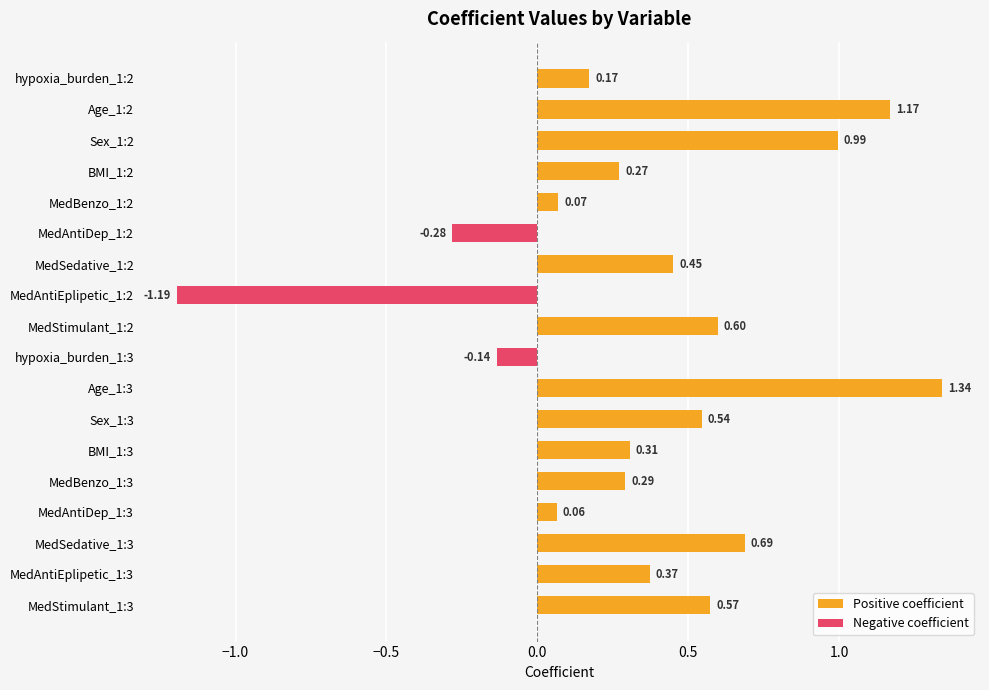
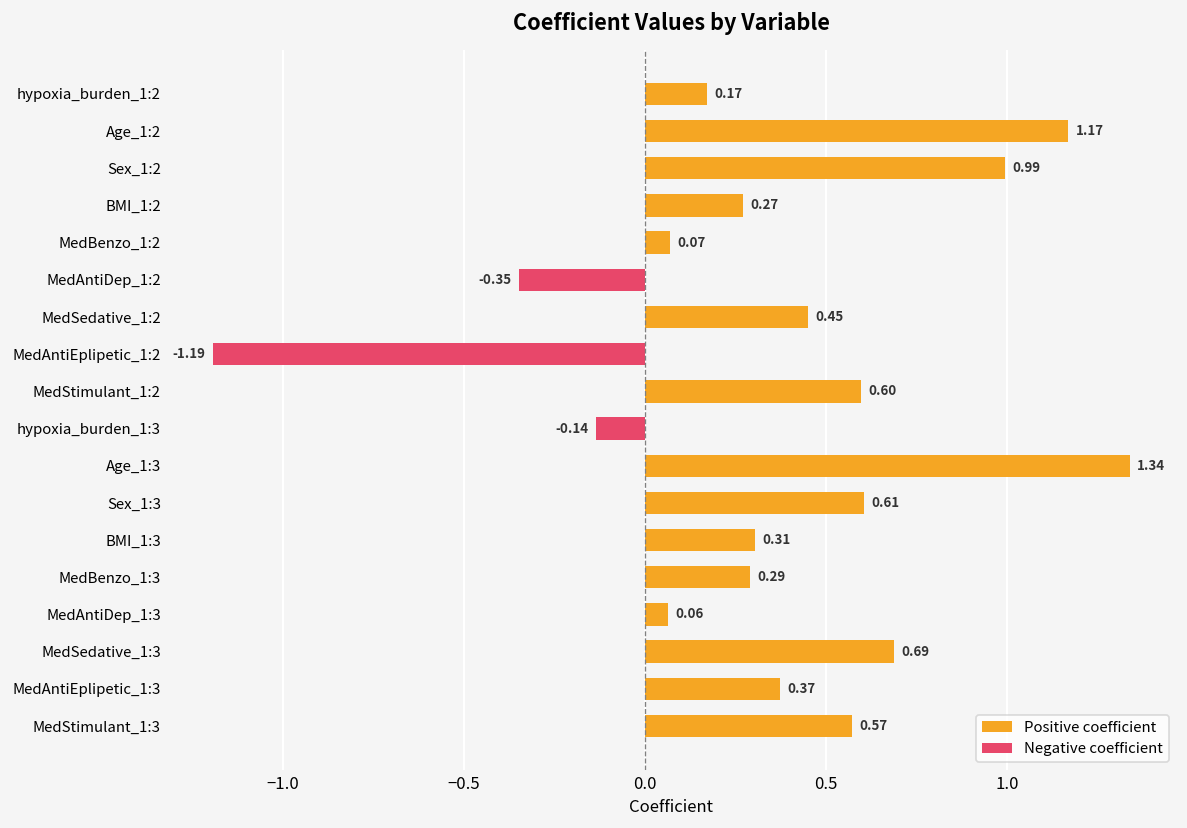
  {
    "Positive coefficient": {
      "hypoxia_burden_1:2": 0.17,
      "Age_1:2": 1.17,
      "Sex_1:2": 0.99,
      "BMI_1:2": 0.27,
      "MedBenzo_1:2": 0.07,
      "MedSedative_1:2": 0.45,
      "MedStimulant_1:2": 0.60,
      "Age_1:3": 1.34,
-     "Sex_1:3": 0.54,
+     "Sex_1:3": 0.61,
      "BMI_1:3": 0.31,
      "MedBenzo_1:3": 0.29,
      "MedAntiDep_1:3": 0.06,
      "MedSedative_1:3": 0.69,
      "MedAntiEplipetic_1:3": 0.37,
      "MedStimulant_1:3": 0.57
    },
    "Negative coefficient": {
-     "MedAntiDep_1:2": -0.28,
+     "MedAntiDep_1:2": -0.35,
      "MedAntiEplipetic_1:2": -1.19,
      "hypoxia_burden_1:3": -0.14
    }
  }
